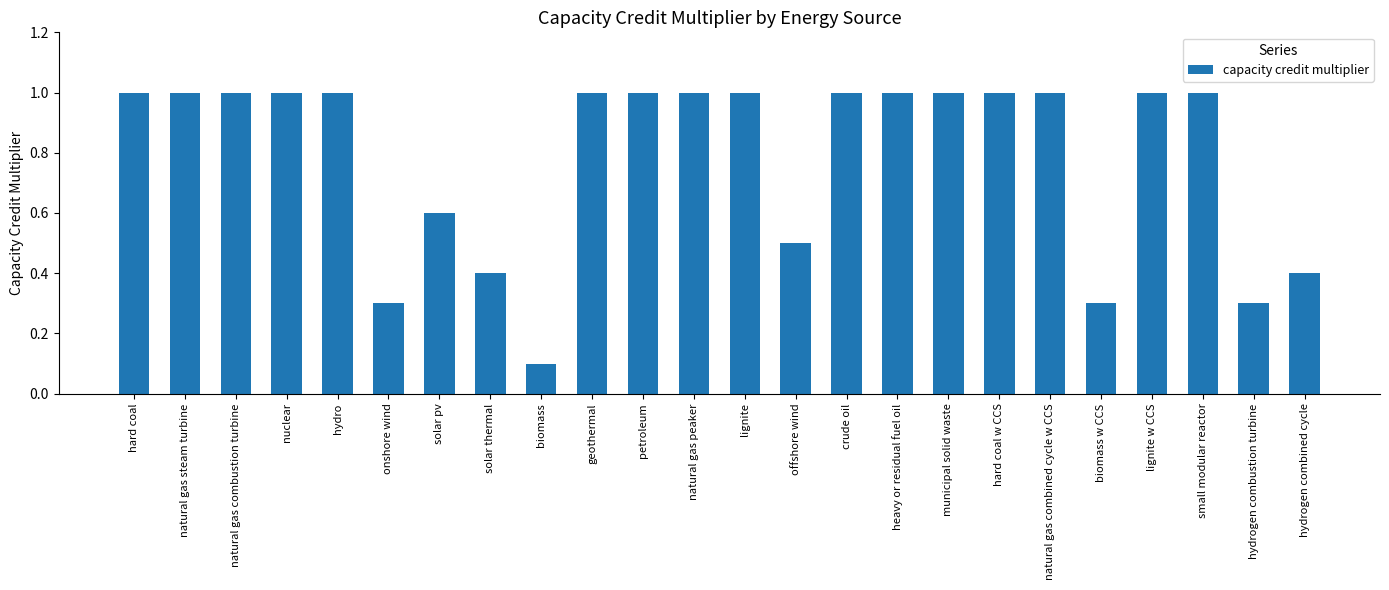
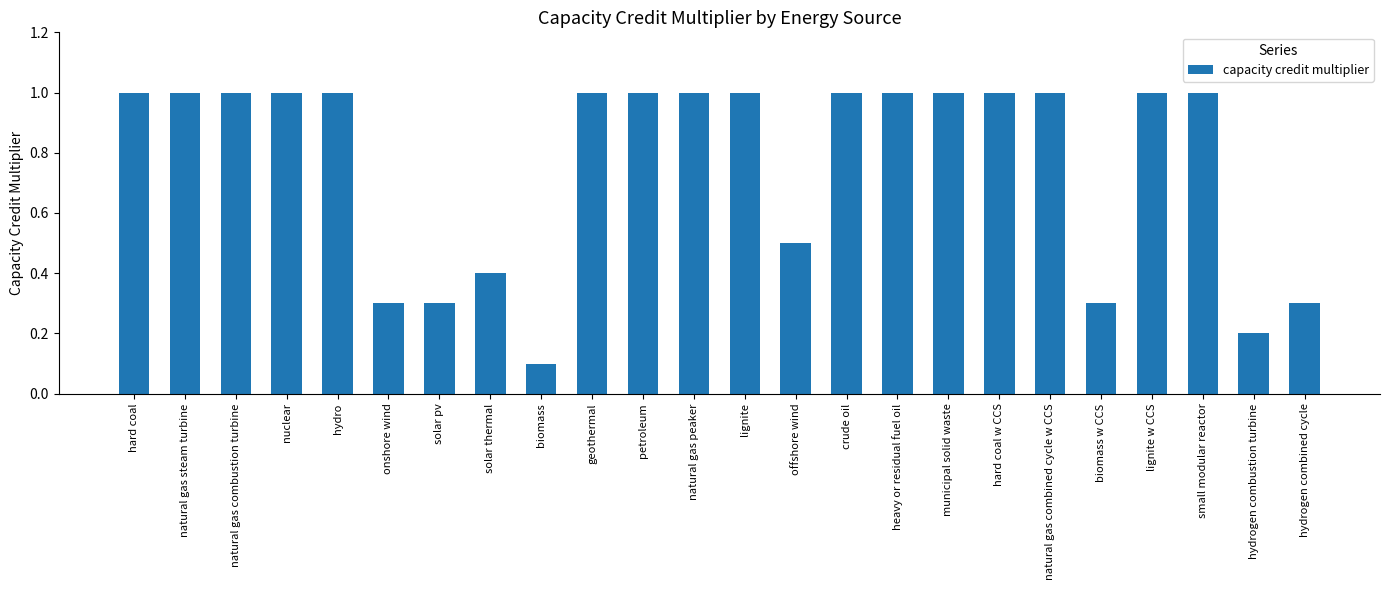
  {
    "hard coal": 1.0,
    "natural gas steam turbine": 1.0,
    "natural gas combustion turbine": 1.0,
    "nuclear": 1.0,
    "hydro": 1.0,
    "onshore wind": 0.3,
-   "solar pv": 0.6,
+   "solar pv": 0.3,
    "solar thermal": 0.4,
    "biomass": 0.1,
    "geothermal": 1.0,
    "petroleum": 1.0,
    "natural gas peaker": 1.0,
    "lignite": 1.0,
    "offshore wind": 0.5,
    "crude oil": 1.0,
    "heavy or residual fuel oil": 1.0,
    "municipal solid waste": 1.0,
    "hard coal w CCS": 1.0,
    "natural gas combined cycle w CCS": 1.0,
    "biomass w CCS": 0.3,
    "lignite w CCS": 1.0,
    "small modular reactor": 1.0,
-   "hydrogen combustion turbine": 0.3,
-   "hydrogen combined cycle": 0.4
+   "hydrogen combustion turbine": 0.2,
+   "hydrogen combined cycle": 0.3
  }
